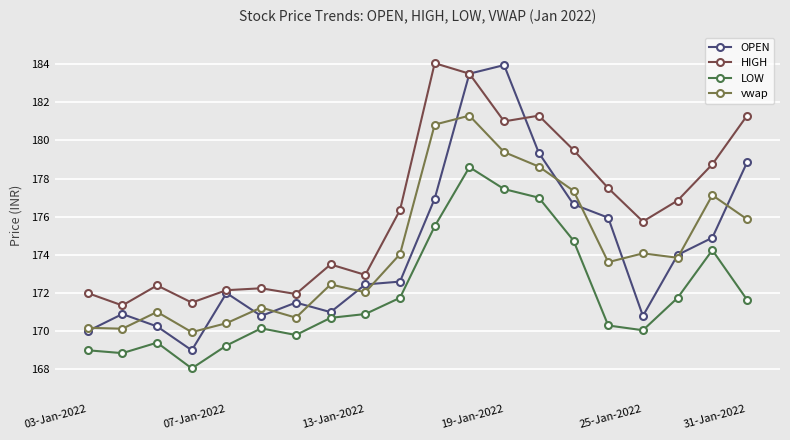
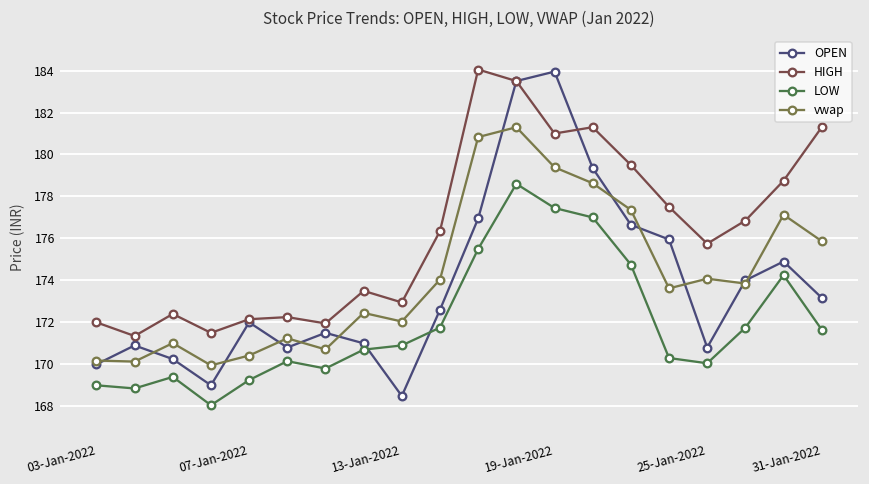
  {
    "OPEN": {
      "03-Jan-2022": 170.0,
      "07-Jan-2022": 172.0,
-     "13-Jan-2022": 172.5,
+     "13-Jan-2022": 168.5,
      "19-Jan-2022": 184.0,
      "25-Jan-2022": 170.8,
-     "31-Jan-2022": 178.9
+     "31-Jan-2022": 173.2
    }
  }
